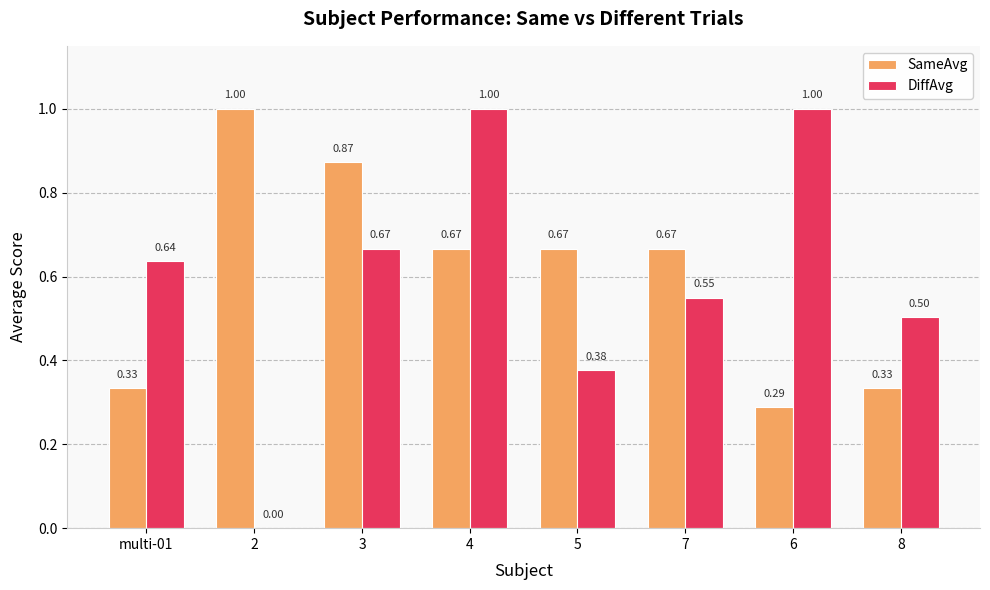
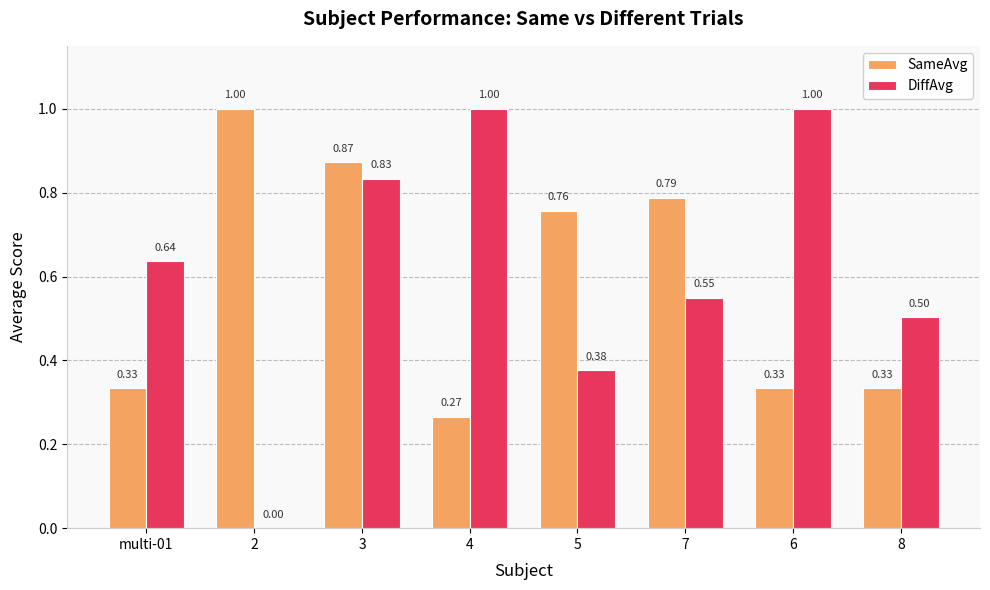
  {
    "SameAvg": {
      "multi-01": 0.33,
      "2": 1.00,
      "3": 0.87,
-     "4": 0.67,
-     "5": 0.67,
-     "7": 0.67,
-     "6": 0.29,
+     "4": 0.27,
+     "5": 0.76,
+     "7": 0.79,
+     "6": 0.33,
      "8": 0.33
    },
    "DiffAvg": {
      "multi-01": 0.64,
      "2": 0.00,
-     "3": 0.67,
+     "3": 0.83,
      "4": 1.00,
      "5": 0.38,
      "7": 0.55,
      "6": 1.00,
      "8": 0.50
    }
  }
